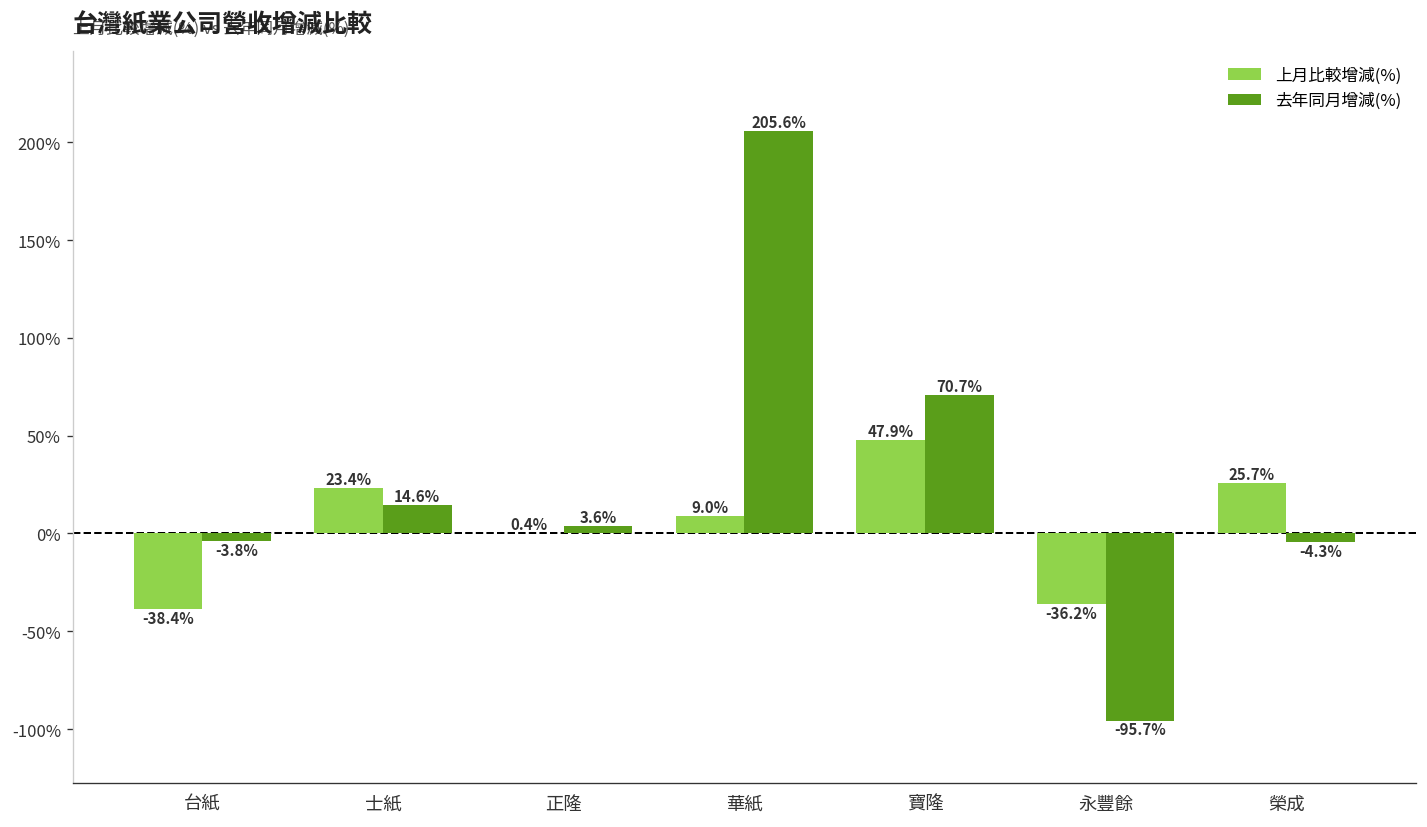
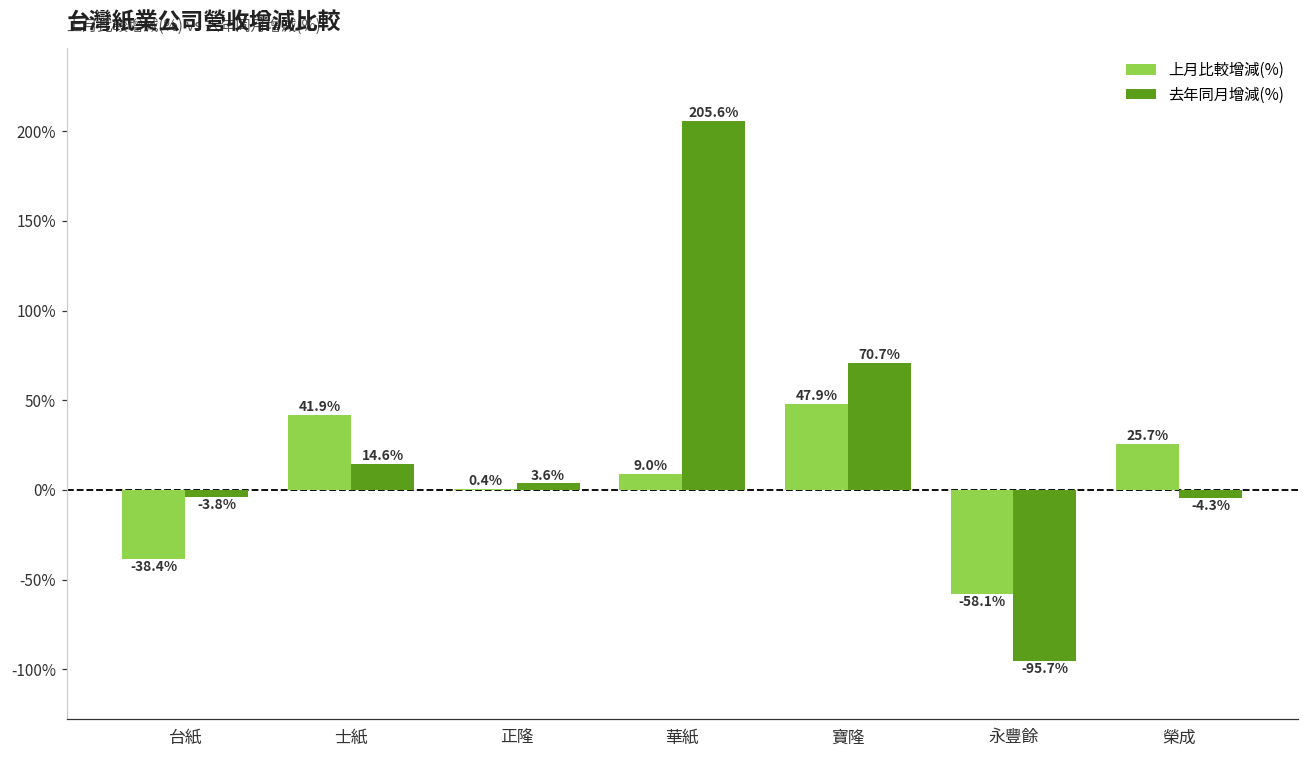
  {
    "上月比較增減(%)": {
      "台紙": "-38.4%",
-     "士紙": "23.4%",
+     "士紙": "41.9%",
      "正隆": "0.4%",
      "華紙": "9.0%",
      "寶隆": "47.9%",
-     "永豐餘": "-36.2%",
+     "永豐餘": "-58.1%",
      "榮成": "25.7%"
    },
    "去年同月增減(%)": {
      "台紙": "-3.8%",
      "士紙": "14.6%",
      "正隆": "3.6%",
      "華紙": "205.6%",
      "寶隆": "70.7%",
      "永豐餘": "-95.7%",
      "榮成": "-4.3%"
    }
  }
